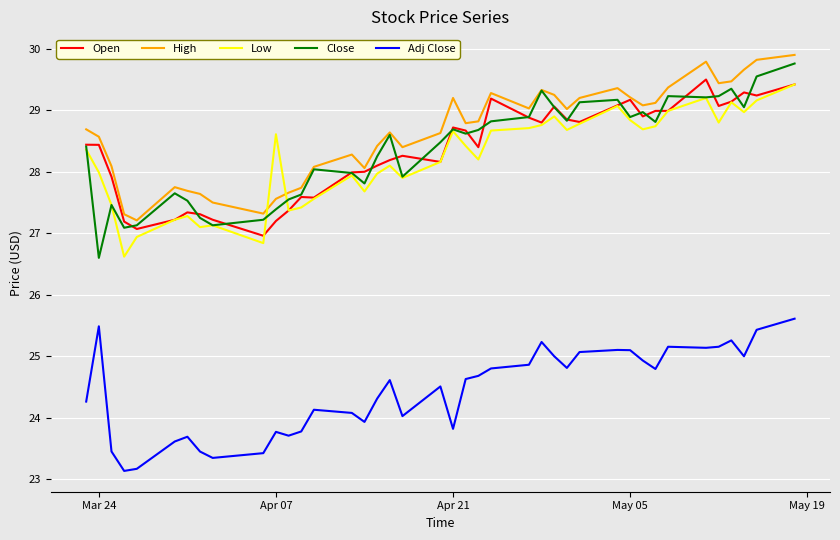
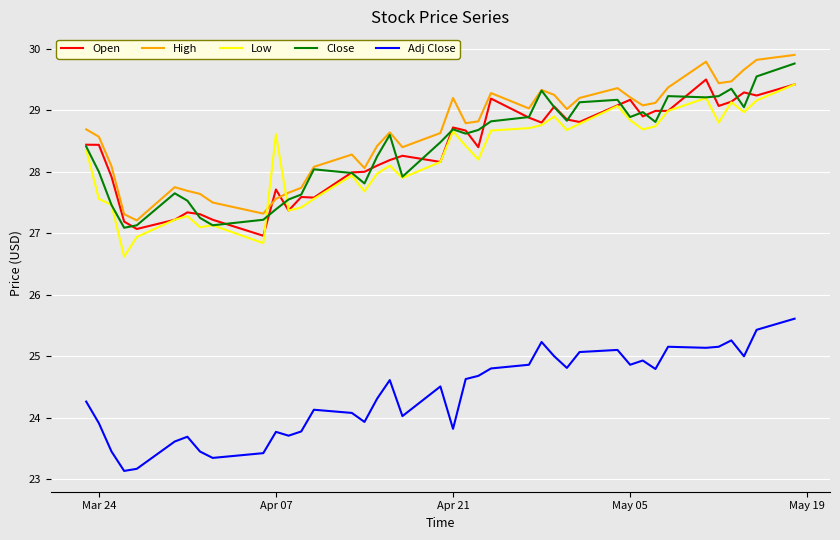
  {
    "Open": {
      "Mar 24": 28.4,
-     "Apr 07": 27.2
+     "Apr 07": 27.7
    },
    "High": {
      "Mar 24": 28.6,
      "Apr 07": 27.6,
      "Apr 21": 29.2
    },
    "Low": {
-     "Mar 24": 28.0,
+     "Mar 24": 27.6,
      "Apr 07": 28.6,
      "May 05": 28.8
    },
    "Close": {
-     "Mar 24": 26.6,
+     "Mar 24": 28.0,
      "Apr 07": 27.4,
      "May 05": 28.9
    },
    "Adj Close": {
-     "Mar 24": 25.5,
+     "Mar 24": 23.9,
      "Apr 07": 23.8,
      "Apr 21": 23.8,
-     "May 05": 25.1
+     "May 05": 24.9
    }
  }
